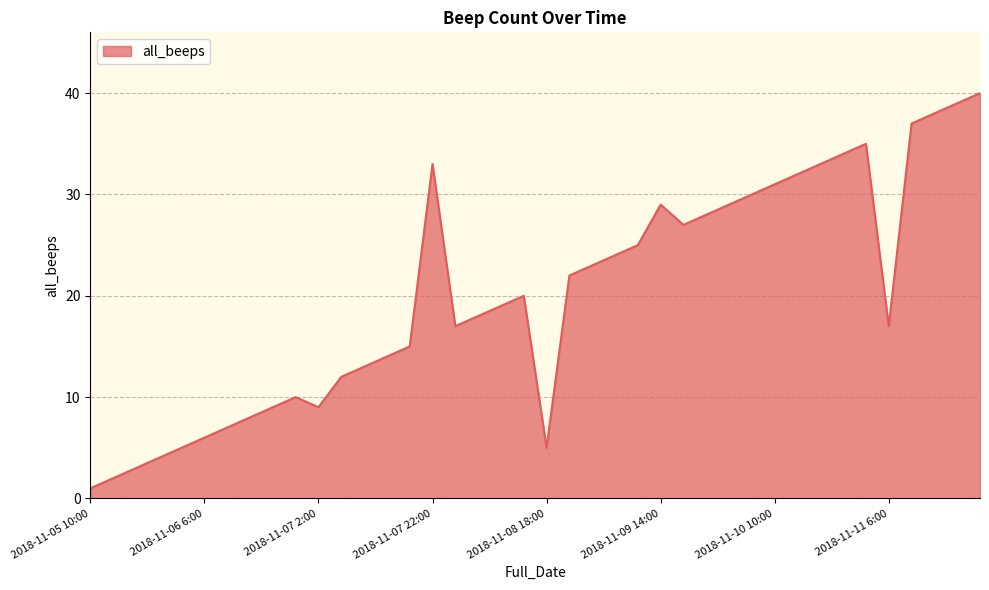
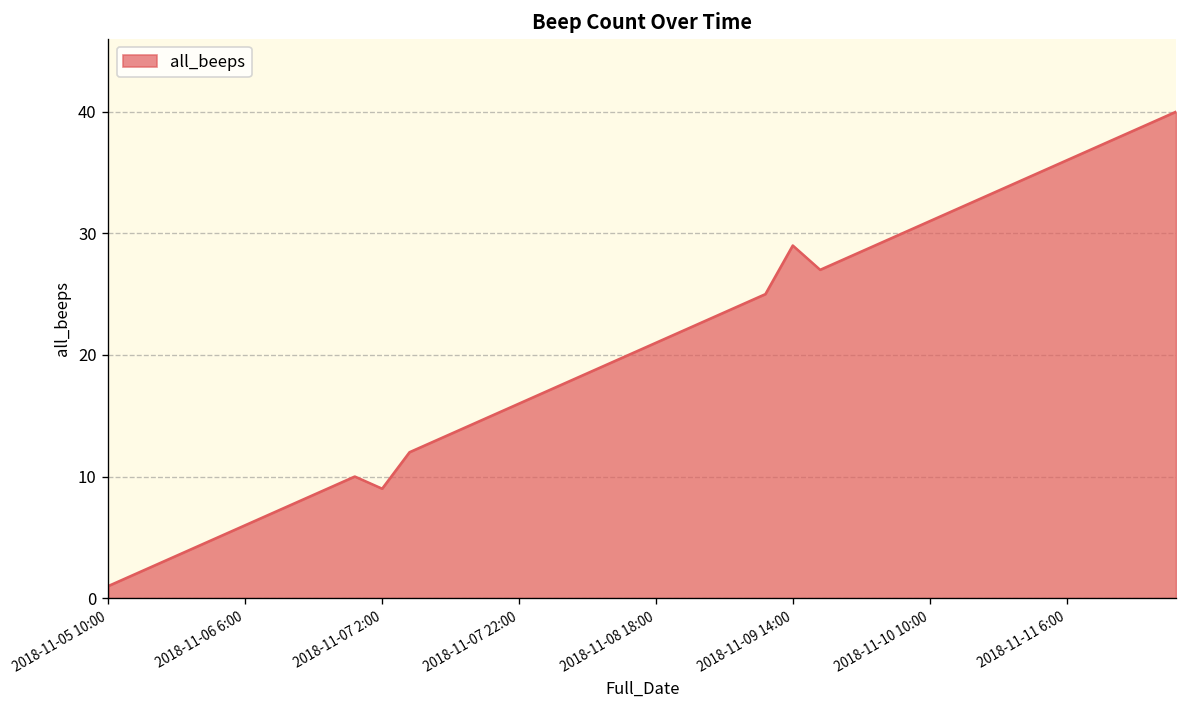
  {
    "2018-11-05 10:00": 1,
    "2018-11-06 6:00": 6,
    "2018-11-07 2:00": 9,
-   "2018-11-07 22:00": 33,
-   "2018-11-08 18:00": 5,
+   "2018-11-07 22:00": 16,
+   "2018-11-08 18:00": 21,
    "2018-11-09 14:00": 29,
    "2018-11-10 10:00": 31,
-   "2018-11-11 6:00": 17
+   "2018-11-11 6:00": 36
  }
